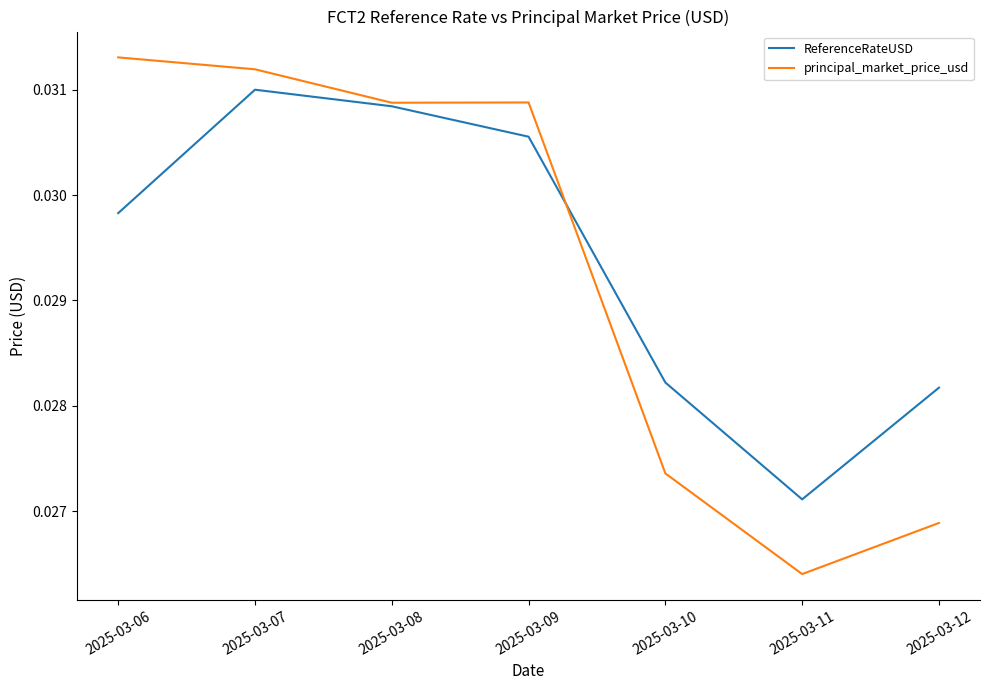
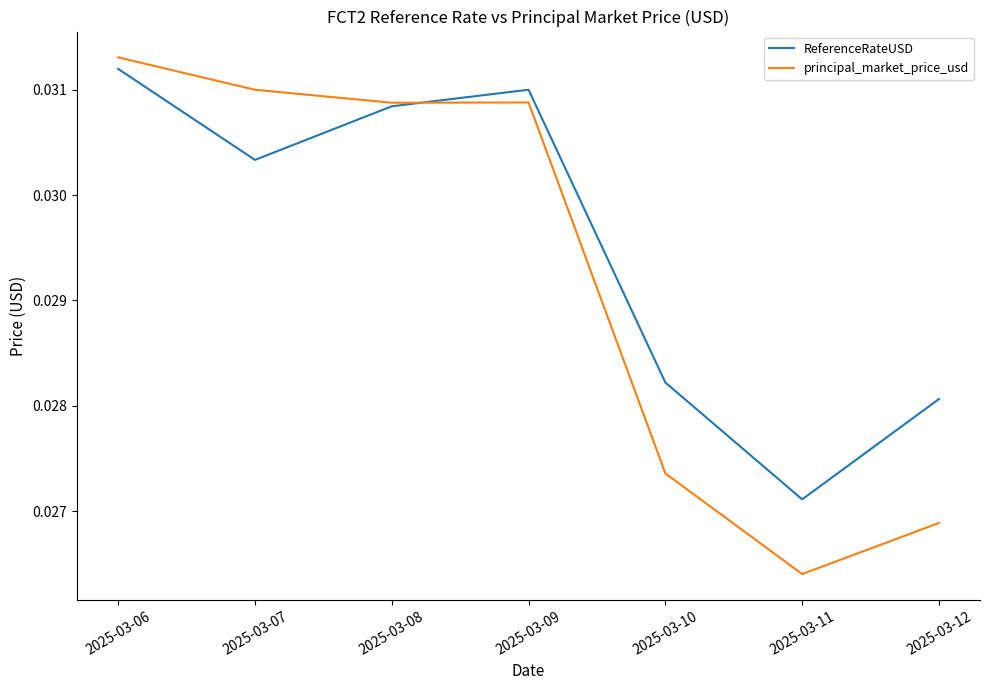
  {
    "ReferenceRateUSD": {
-     "2025-03-06": 0.02983,
-     "2025-03-07": 0.03100,
+     "2025-03-06": 0.03120,
+     "2025-03-07": 0.03033,
      "2025-03-08": 0.03084,
-     "2025-03-09": 0.03055,
+     "2025-03-09": 0.03100,
      "2025-03-10": 0.02822,
      "2025-03-11": 0.02711,
-     "2025-03-12": 0.02817
+     "2025-03-12": 0.02806
    },
    "principal_market_price_usd": {
      "2025-03-06": 0.03131,
-     "2025-03-07": 0.03119,
+     "2025-03-07": 0.03100,
      "2025-03-08": 0.03088,
      "2025-03-09": 0.03088,
      "2025-03-10": 0.02736,
      "2025-03-11": 0.02640,
      "2025-03-12": 0.02689
    }
  }
